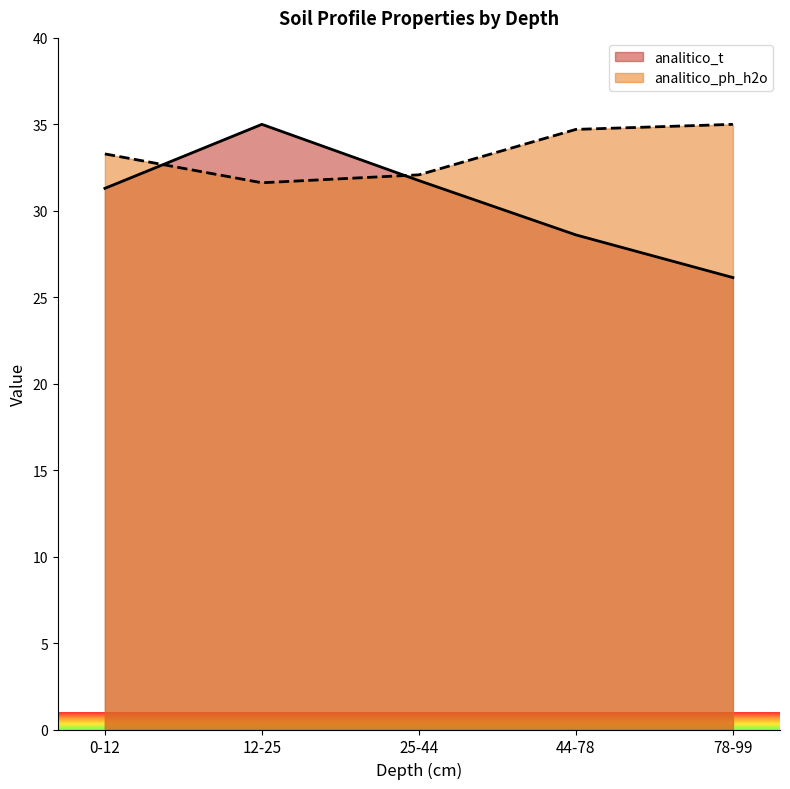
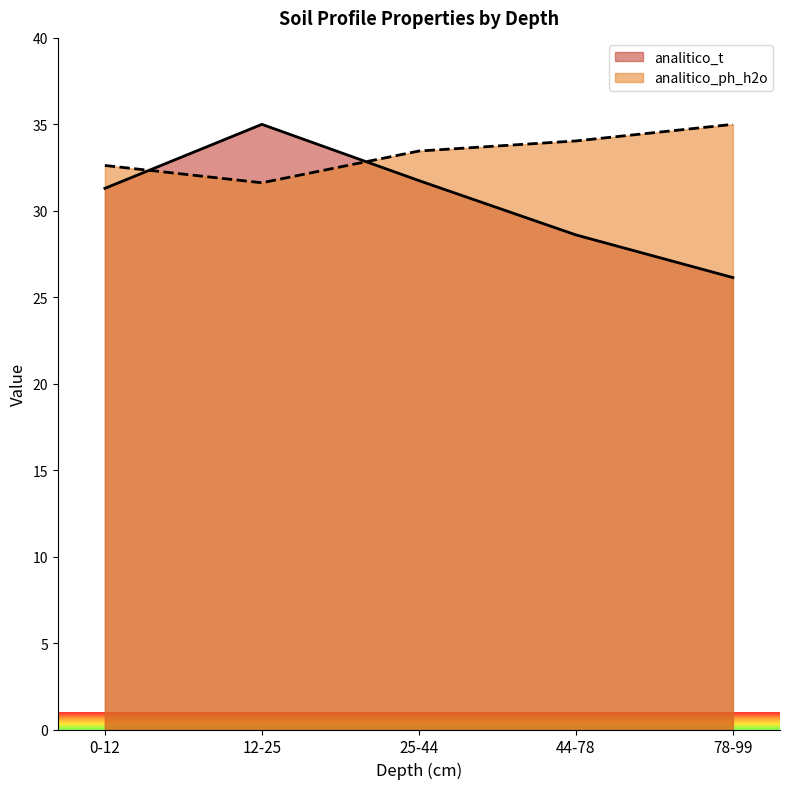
  {
    "analitico_t": {
      "0-12": 31.3,
      "12-25": 35.0,
      "25-44": 31.7,
      "44-78": 28.6,
      "78-99": 26.1
    },
    "analitico_ph_h2o": {
-     "0-12": 33.3,
+     "0-12": 32.6,
      "12-25": 31.6,
-     "25-44": 32.1,
-     "44-78": 34.7,
+     "25-44": 33.5,
+     "44-78": 34.0,
      "78-99": 35.0
    }
  }
